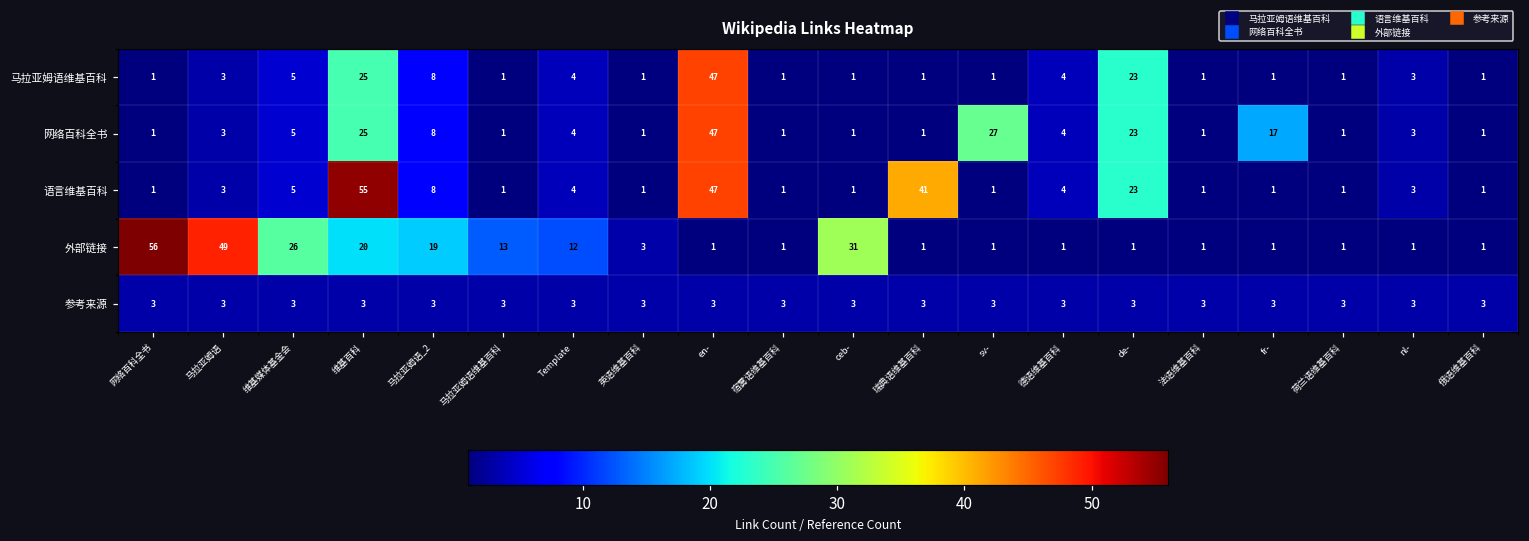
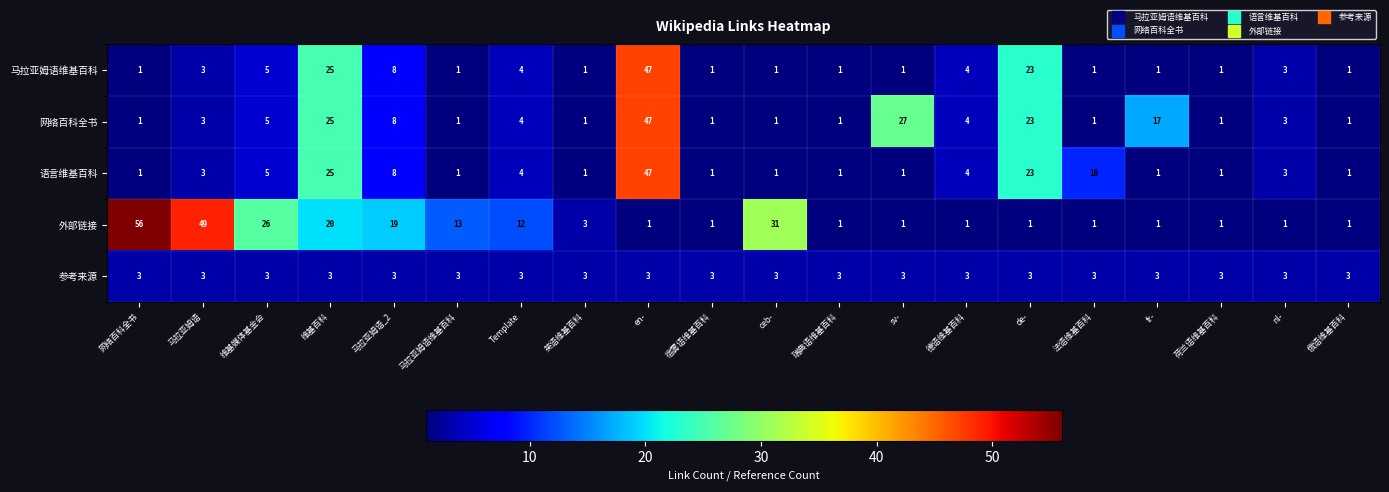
  {
    "马拉亚姆语维基百科": {
      "网络百科全书": 1,
      "马拉亚姆语": 3,
      "维基媒体基金会": 5,
      "维基百科": 25,
      "马拉亚姆语_2": 8,
      "马拉亚姆语维基百科": 1,
      "Template": 4,
      "英语维基百科": 1,
      "en-": 47,
      "宿雾语维基百科": 1,
      "ceb-": 1,
      "瑞典语维基百科": 1,
      "sv-": 1,
      "德语维基百科": 4,
      "de-": 23,
      "法语维基百科": 1,
      "fr-": 1,
      "荷兰语维基百科": 1,
      "nl-": 3,
      "俄语维基百科": 1
    },
    "网络百科全书": {
      "网络百科全书": 1,
      "马拉亚姆语": 3,
      "维基媒体基金会": 5,
      "维基百科": 25,
      "马拉亚姆语_2": 8,
      "马拉亚姆语维基百科": 1,
      "Template": 4,
      "英语维基百科": 1,
      "en-": 47,
      "宿雾语维基百科": 1,
      "ceb-": 1,
      "瑞典语维基百科": 1,
      "sv-": 27,
      "德语维基百科": 4,
      "de-": 23,
      "法语维基百科": 1,
      "fr-": 17,
      "荷兰语维基百科": 1,
      "nl-": 3,
      "俄语维基百科": 1
    },
    "语言维基百科": {
      "网络百科全书": 1,
      "马拉亚姆语": 3,
      "维基媒体基金会": 5,
-     "维基百科": 55,
+     "维基百科": 25,
      "马拉亚姆语_2": 8,
      "马拉亚姆语维基百科": 1,
      "Template": 4,
      "英语维基百科": 1,
      "en-": 47,
      "宿雾语维基百科": 1,
      "ceb-": 1,
-     "瑞典语维基百科": 41,
+     "瑞典语维基百科": 1,
      "sv-": 1,
      "德语维基百科": 4,
      "de-": 23,
-     "法语维基百科": 1,
+     "法语维基百科": 10,
      "fr-": 1,
      "荷兰语维基百科": 1,
      "nl-": 3,
      "俄语维基百科": 1
    },
    "外部链接": {
      "网络百科全书": 56,
      "马拉亚姆语": 49,
      "维基媒体基金会": 26,
      "维基百科": 20,
      "马拉亚姆语_2": 19,
      "马拉亚姆语维基百科": 13,
      "Template": 12,
      "英语维基百科": 3,
      "en-": 1,
      "宿雾语维基百科": 1,
      "ceb-": 31,
      "瑞典语维基百科": 1,
      "sv-": 1,
      "德语维基百科": 1,
      "de-": 1,
      "法语维基百科": 1,
      "fr-": 1,
      "荷兰语维基百科": 1,
      "nl-": 1,
      "俄语维基百科": 1
    },
    "参考来源": {
      "网络百科全书": 3,
      "马拉亚姆语": 3,
      "维基媒体基金会": 3,
      "维基百科": 3,
      "马拉亚姆语_2": 3,
      "马拉亚姆语维基百科": 3,
      "Template": 3,
      "英语维基百科": 3,
      "en-": 3,
      "宿雾语维基百科": 3,
      "ceb-": 3,
      "瑞典语维基百科": 3,
      "sv-": 3,
      "德语维基百科": 3,
      "de-": 3,
      "法语维基百科": 3,
      "fr-": 3,
      "荷兰语维基百科": 3,
      "nl-": 3,
      "俄语维基百科": 3
    }
  }
